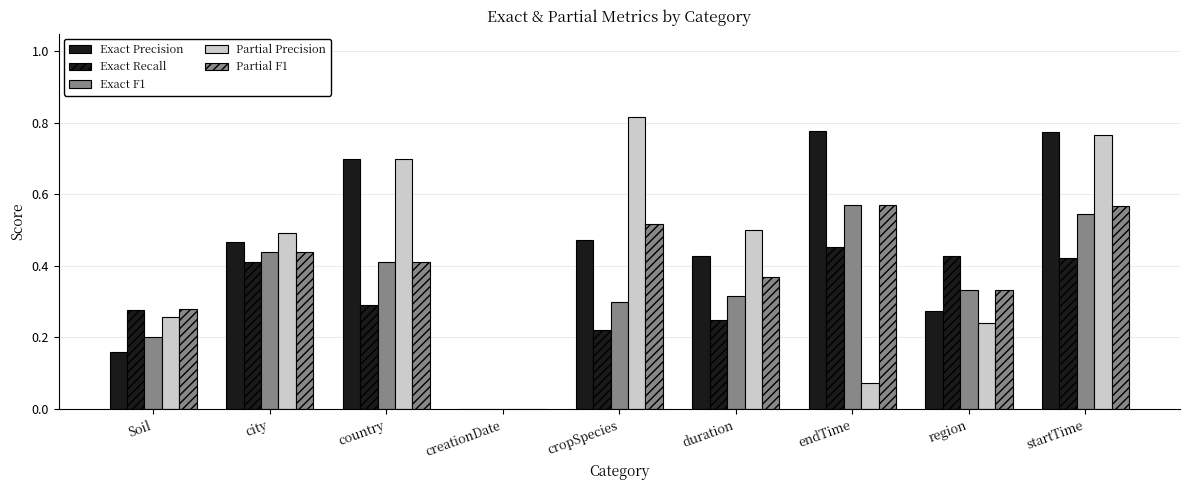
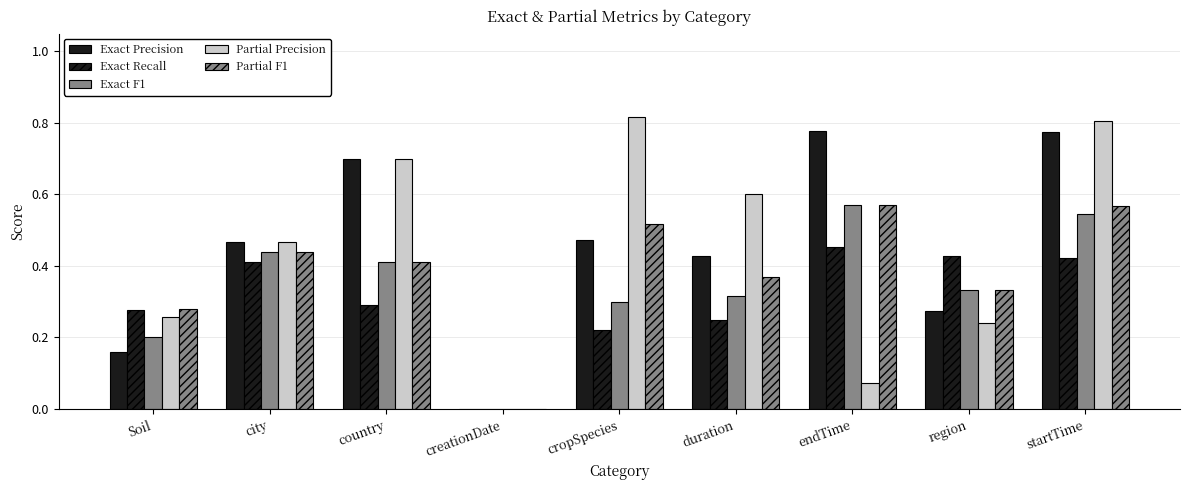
  {
    "Partial Precision": {
      "Soil": 0.26,
-     "city": 0.49,
+     "city": 0.47,
      "country": 0.70,
      "creationDate": 0.00,
      "cropSpecies": 0.82,
-     "duration": 0.5,
+     "duration": 0.6,
      "endTime": 0.07,
      "region": 0.24,
-     "startTime": 0.77
+     "startTime": 0.81
    }
  }
